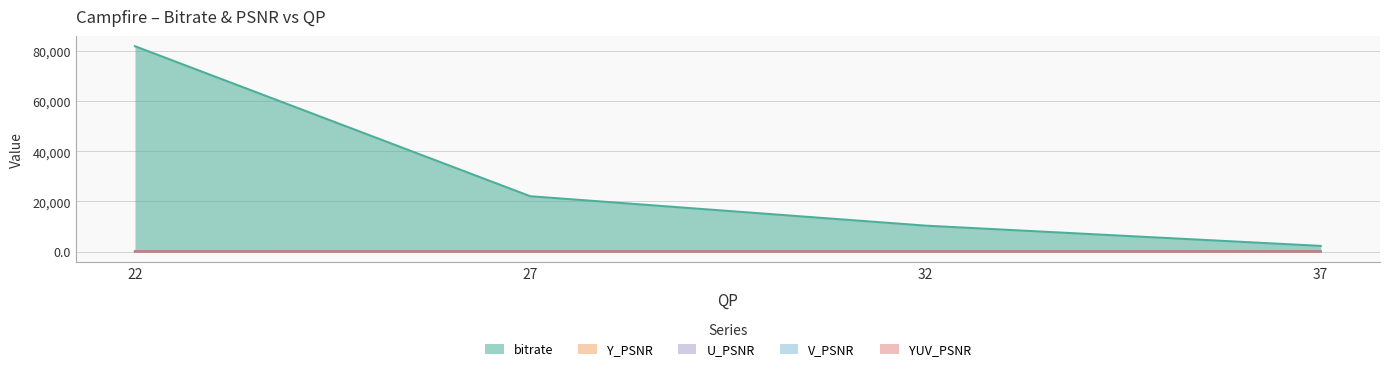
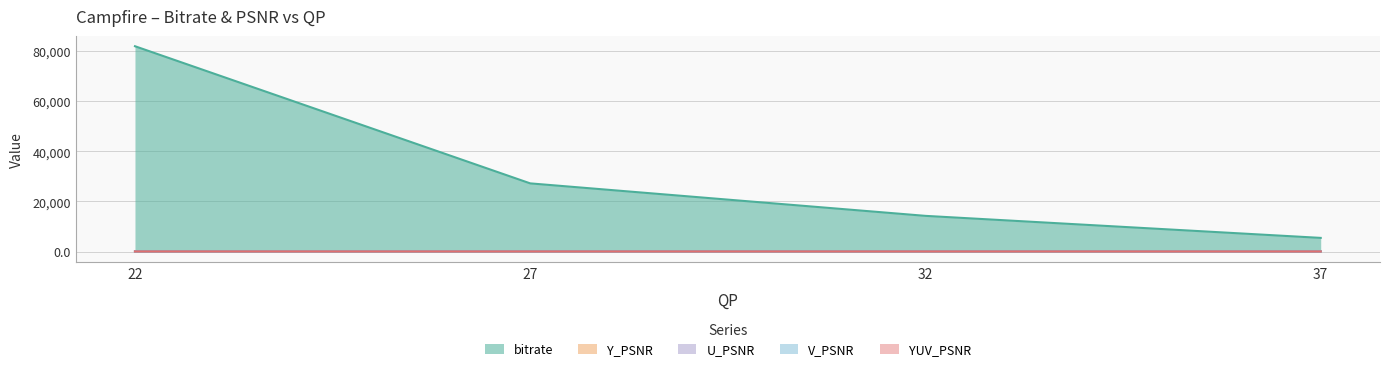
  {
    "bitrate": {
      "22": "82,000",
-     "27": "22,000",
-     "32": "10,000",
-     "37": "2,000"
+     "27": "27,000",
+     "32": "14,000",
+     "37": "5,000"
    },
    "YUV_PSNR": {
      "22": "0",
      "27": "0",
      "32": "0",
      "37": "0"
    }
  }
